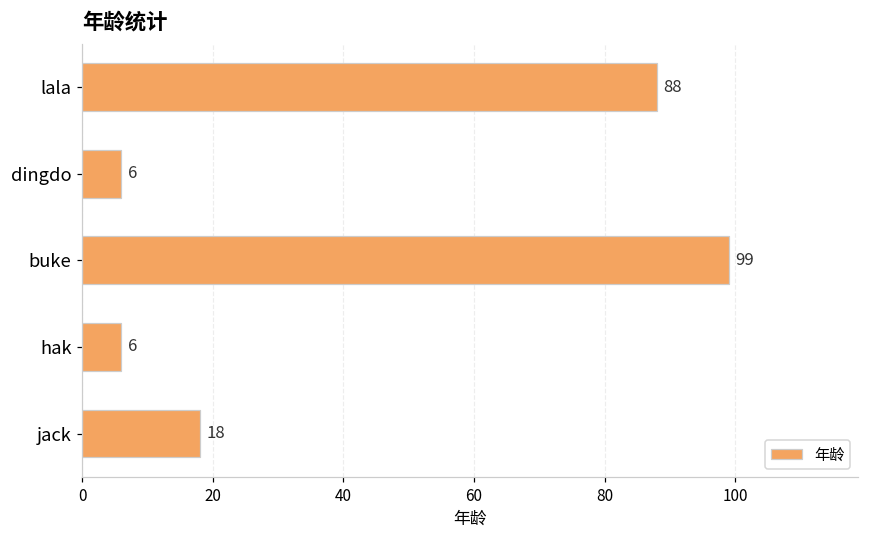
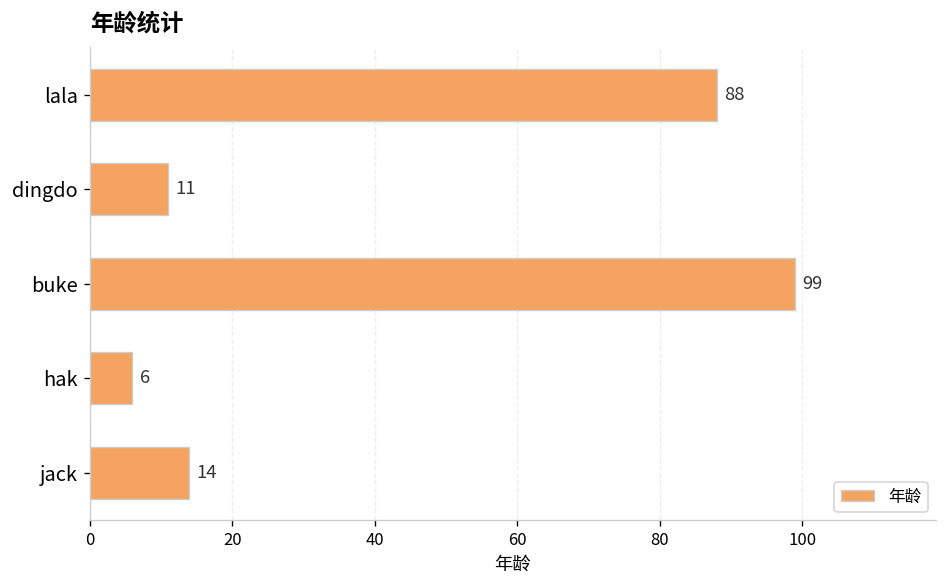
  {
    "lala": 88,
-   "dingdo": 6,
+   "dingdo": 11,
    "buke": 99,
    "hak": 6,
-   "jack": 18
+   "jack": 14
  }
